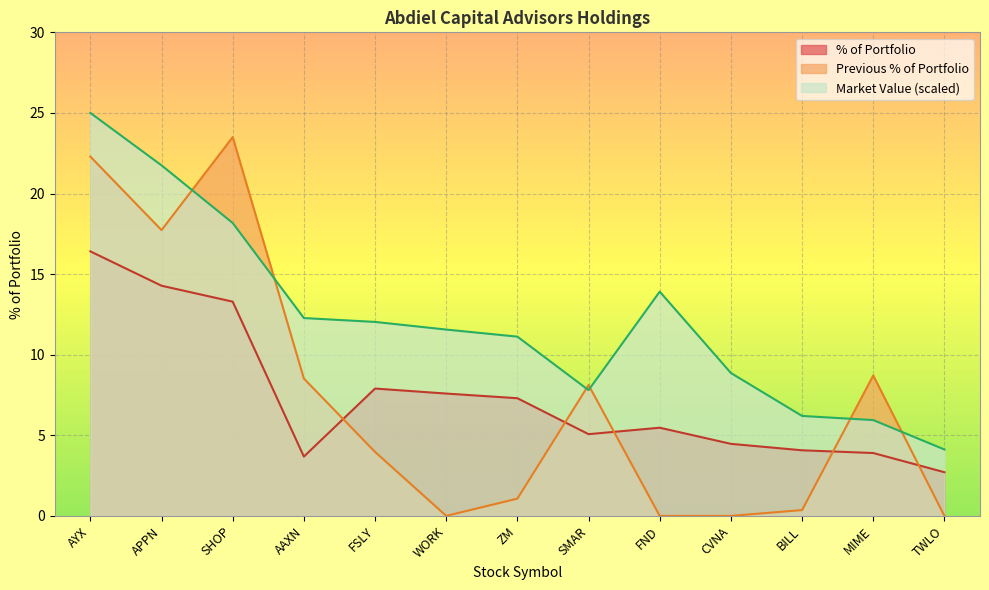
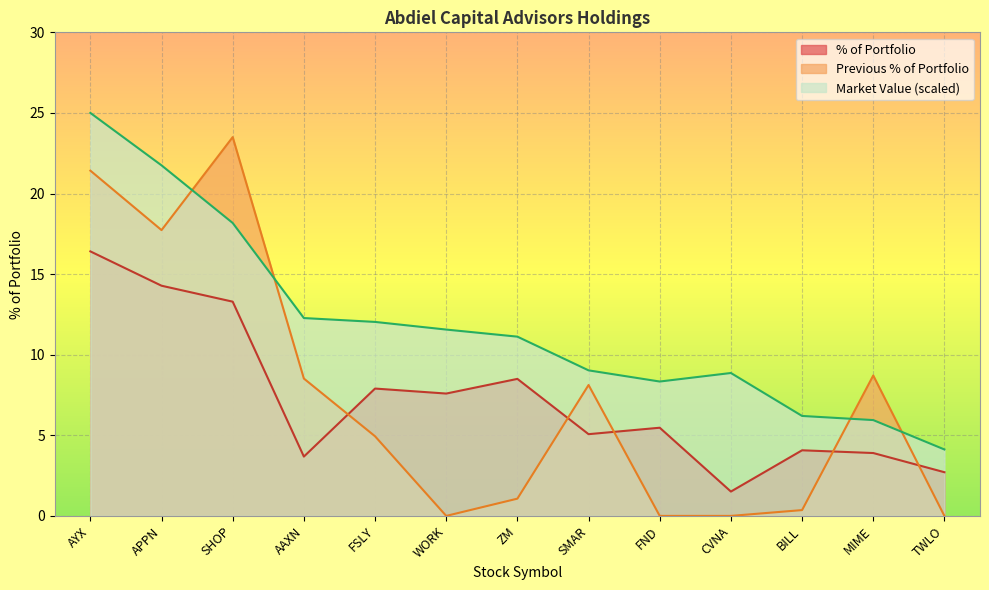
  {
    "% of Portfolio": {
      "AYX": 16.4,
      "APPN": 14.3,
      "SHOP": 13.3,
      "AAXN": 3.7,
      "FSLY": 7.9,
      "WORK": 7.6,
-     "ZM": 7.3,
+     "ZM": 8.5,
      "SMAR": 5.1,
      "FND": 5.5,
-     "CVNA": 4.5,
+     "CVNA": 1.5,
      "BILL": 4.1,
      "MIME": 3.9,
      "TWLO": 2.7
    },
    "Previous % of Portfolio": {
-     "AYX": 22.3,
+     "AYX": 21.4,
      "APPN": 17.7,
      "SHOP": 23.5,
      "AAXN": 8.5,
-     "FSLY": 4.0,
+     "FSLY": 4.9,
      "WORK": 0.0,
      "ZM": 1.1,
      "SMAR": 8.1,
      "FND": 0.0,
      "CVNA": 0.0,
      "BILL": 0.4,
      "MIME": 8.7,
      "TWLO": 0.0
    },
    "Market Value (scaled)": {
      "AYX": 25.0,
      "APPN": 21.7,
      "SHOP": 18.2,
      "AAXN": 12.3,
      "FSLY": 12.0,
      "WORK": 11.6,
      "ZM": 11.1,
-     "SMAR": 7.8,
-     "FND": 13.9,
+     "SMAR": 9.0,
+     "FND": 8.3,
      "CVNA": 8.9,
      "BILL": 6.2,
      "MIME": 5.9,
      "TWLO": 4.1
    }
  }
